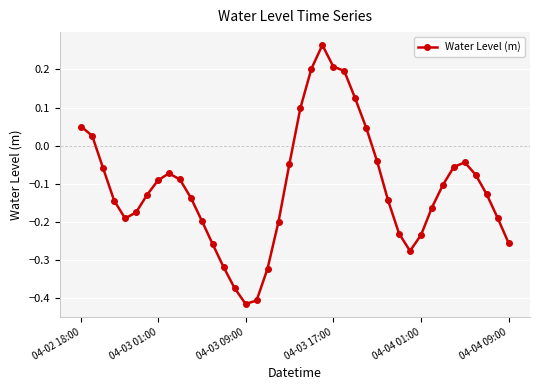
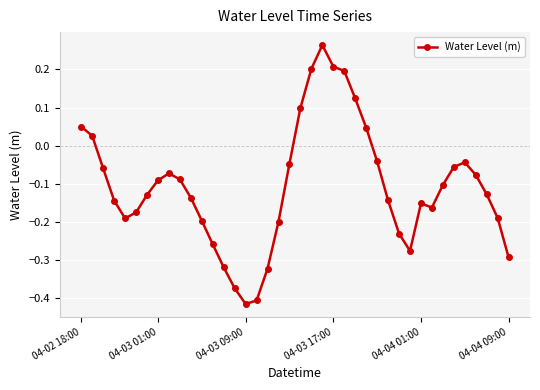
  {
    "04-02 18:00": 0.05,
    "04-03 01:00": -0.09,
    "04-03 09:00": -0.42,
    "04-03 17:00": 0.21,
-   "04-04 01:00": -0.23,
-   "04-04 09:00": -0.26
+   "04-04 01:00": -0.15,
+   "04-04 09:00": -0.29
  }
